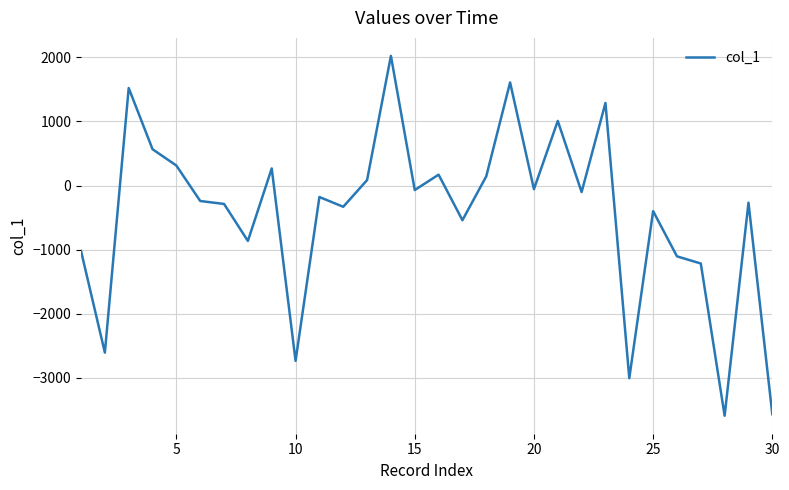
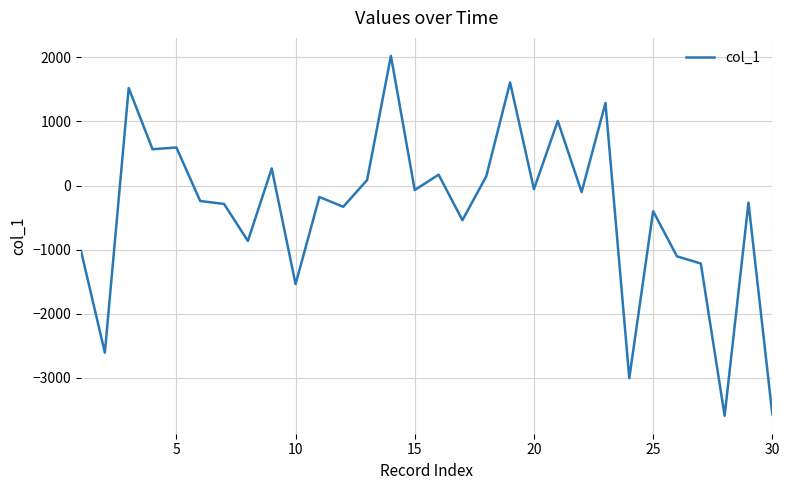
  {
-   "5": 300,
-   "10": -2700,
+   "5": 600,
+   "10": -1500,
    "15": -100,
    "20": -100,
    "25": -400,
    "30": -3600
  }
